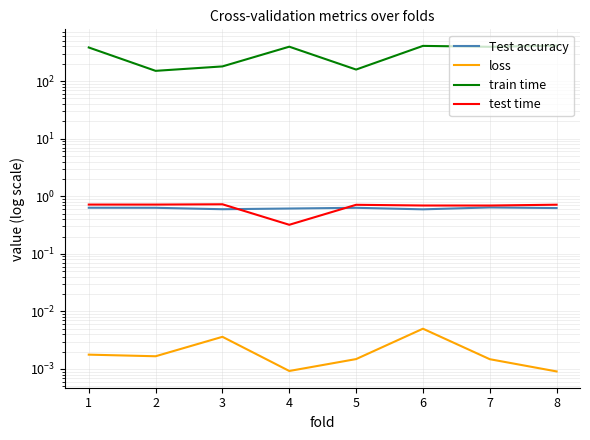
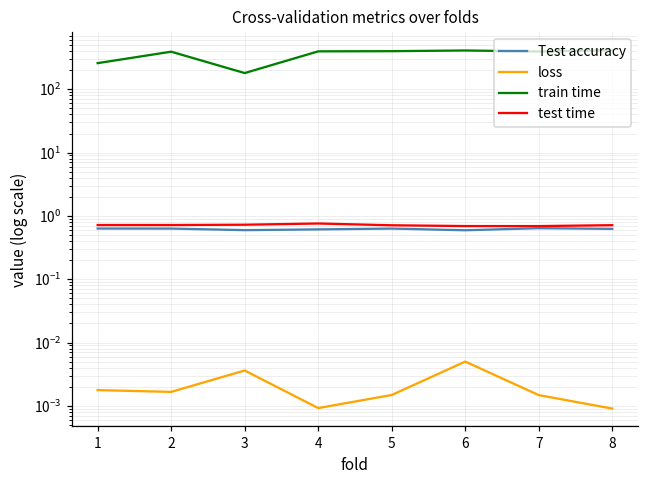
  {
    "Test accuracy": {
      "1": 0.6,
      "2": 0.6,
      "3": 0.6,
      "4": 0.6,
      "5": 0.6,
      "6": 0.6,
      "8": 0.6
    },
    "loss": {
      "1": 0.0018,
      "2": 0.0017,
      "3": 0.004,
      "4": 0.0009,
      "5": 0.0015,
      "6": 0.005,
      "7": 0.0015,
      "8": 0.0009
    },
    "train time": {
-     "1": 400,
-     "2": 150,
+     "1": 300,
+     "2": 400,
      "3": 180,
      "4": 400,
-     "5": 160,
+     "5": 400,
      "6": 400
    },
    "test time": {
      "1": 0.7,
      "2": 0.7,
      "3": 0.7,
-     "4": 0.3,
+     "4": 0.8,
      "5": 0.7,
      "6": 0.7,
      "8": 0.7
    }
  }
